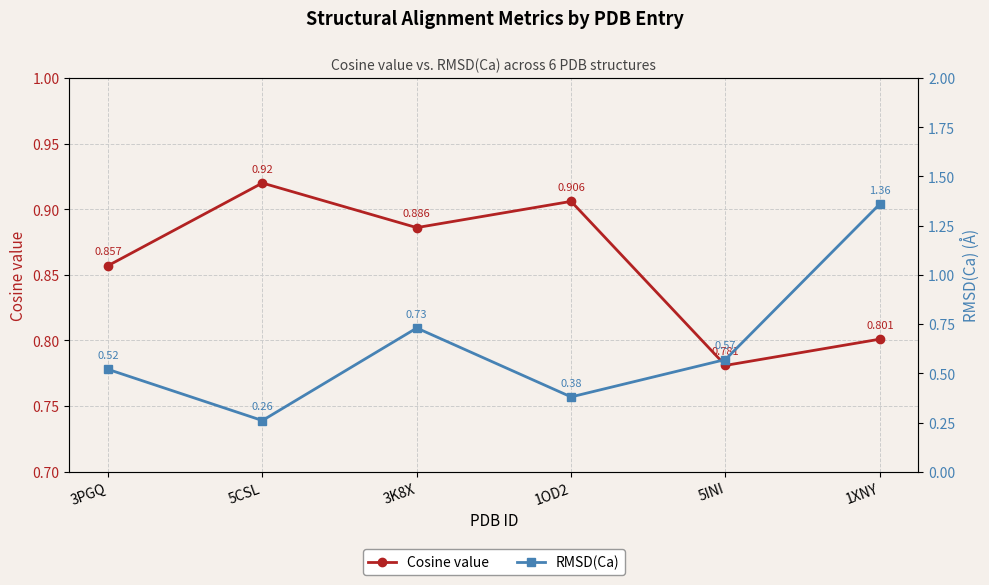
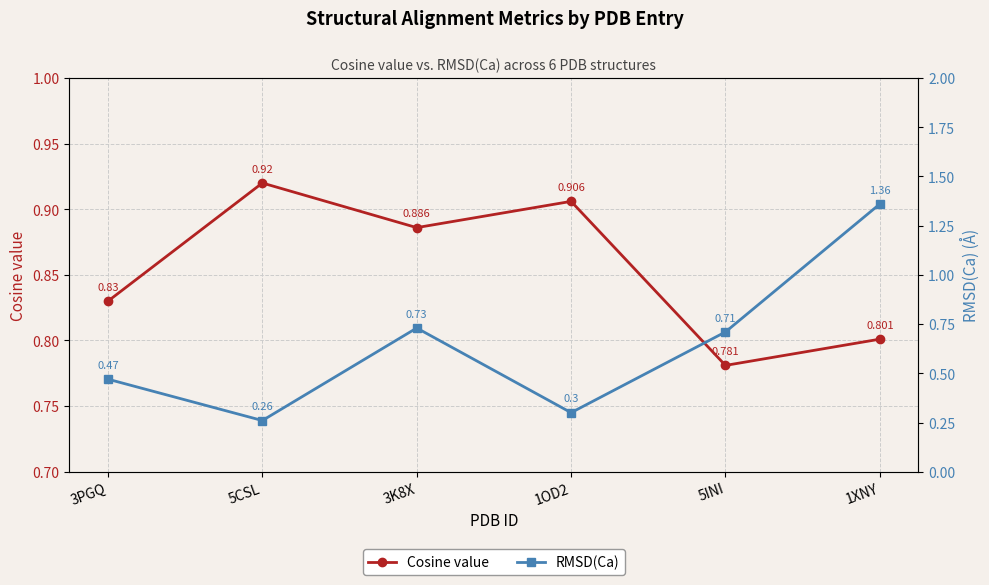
  {
    "Cosine value": {
-     "3PGQ": 0.857,
+     "3PGQ": 0.83,
      "5CSL": 0.92,
      "3K8X": 0.886,
      "1OD2": 0.906,
      "5INI": 0.781,
      "1XNY": 0.801
    },
    "RMSD(Ca)": {
-     "3PGQ": 0.52,
+     "3PGQ": 0.47,
      "5CSL": 0.26,
      "3K8X": 0.73,
-     "1OD2": 0.38,
-     "5INI": 0.57,
+     "1OD2": 0.3,
+     "5INI": 0.71,
      "1XNY": 1.36
    }
  }
